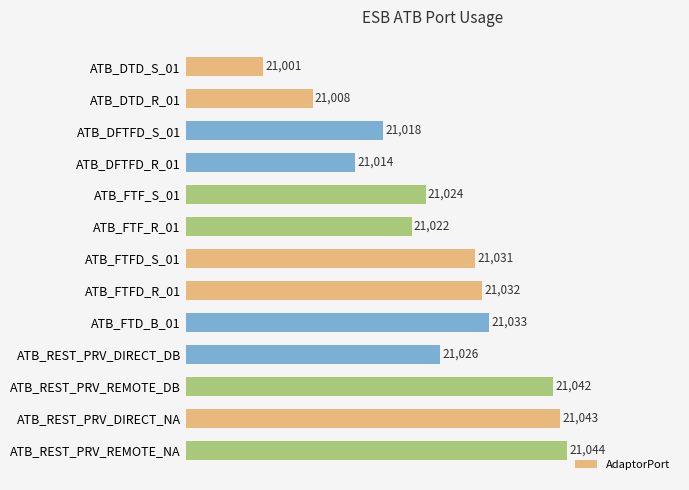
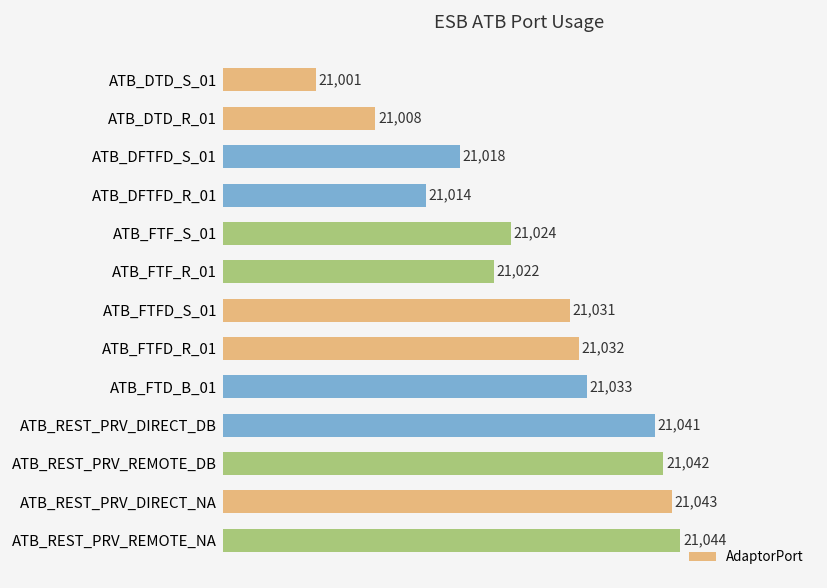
  {
    "ATB_DTD_S_01": "21,001",
    "ATB_DTD_R_01": "21,008",
    "ATB_DFTFD_S_01": "21,018",
    "ATB_DFTFD_R_01": "21,014",
    "ATB_FTF_S_01": "21,024",
    "ATB_FTF_R_01": "21,022",
    "ATB_FTFD_S_01": "21,031",
    "ATB_FTFD_R_01": "21,032",
    "ATB_FTD_B_01": "21,033",
-   "ATB_REST_PRV_DIRECT_DB": "21,026",
+   "ATB_REST_PRV_DIRECT_DB": "21,041",
    "ATB_REST_PRV_REMOTE_DB": "21,042",
    "ATB_REST_PRV_DIRECT_NA": "21,043",
    "ATB_REST_PRV_REMOTE_NA": "21,044"
  }
